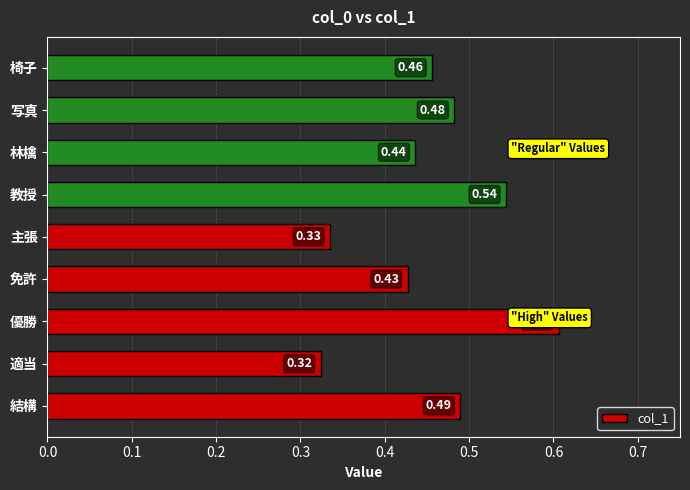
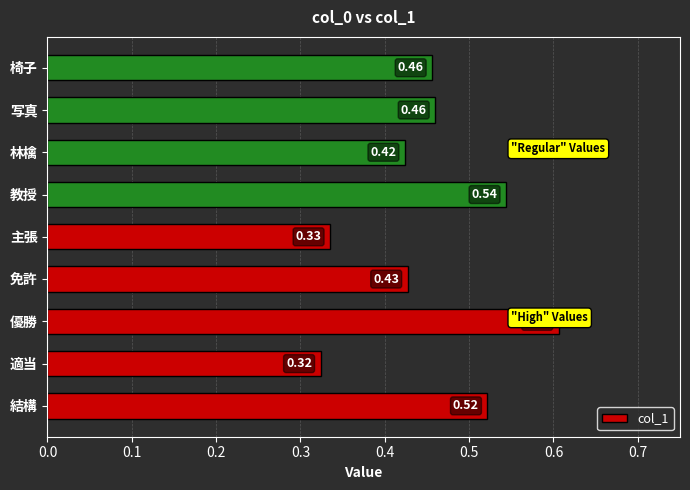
  {
-   "写真": 0.48,
-   "林檎": 0.44,
-   "結構": 0.49
+   "写真": 0.46,
+   "林檎": 0.42,
+   "結構": 0.52
  }
